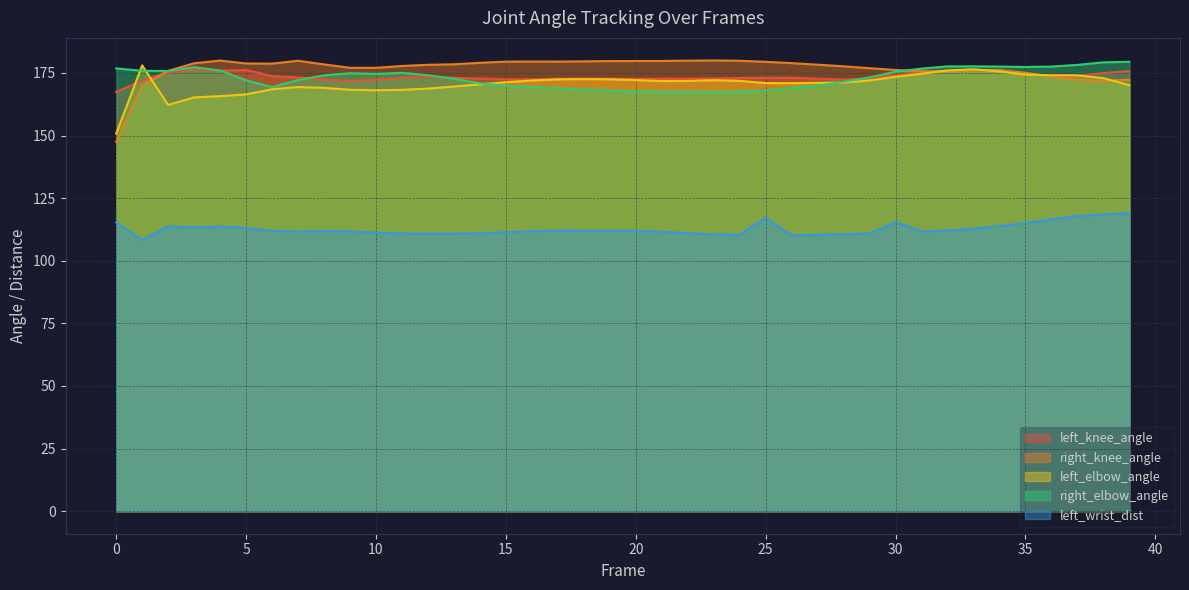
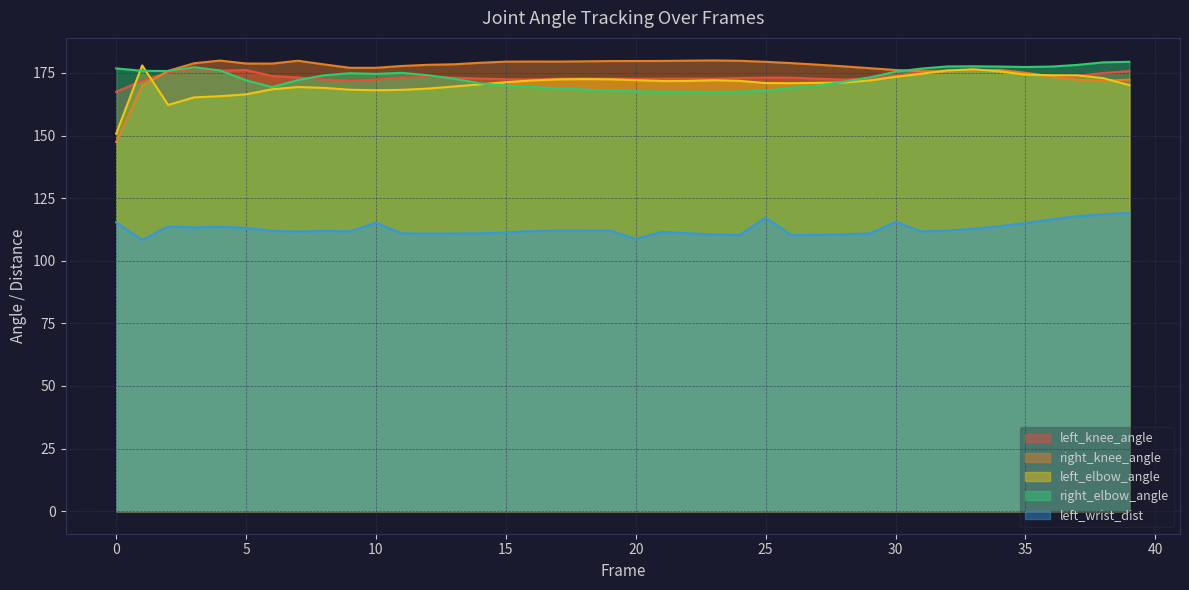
  {
    "right_elbow_angle": {
      "0": 177,
      "5": 172,
      "10": 175,
      "15": 170,
      "20": 168,
      "25": 168,
      "35": 177
    },
    "left_wrist_dist": {
      "0": 115,
      "5": 113,
-     "10": 111,
+     "10": 115,
      "15": 111,
-     "20": 112,
+     "20": 109,
      "25": 117,
      "30": 115,
      "35": 115
    }
  }
